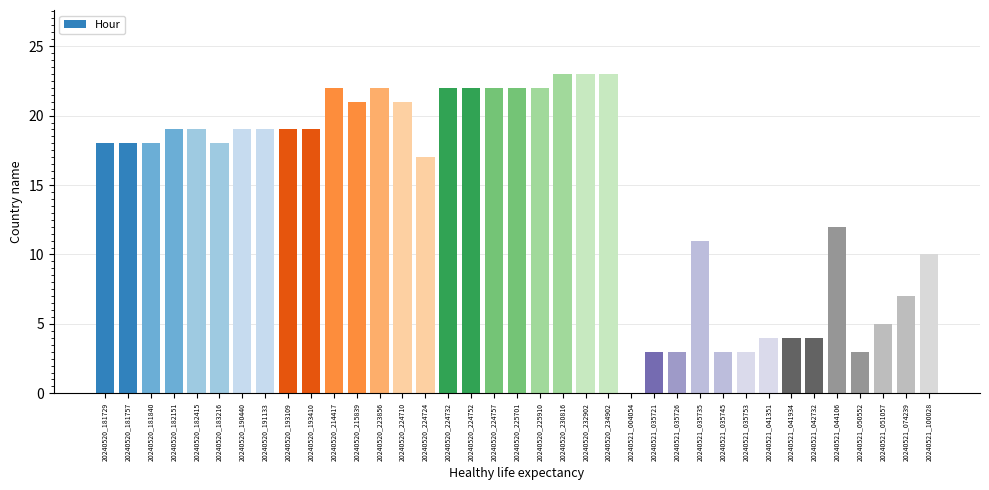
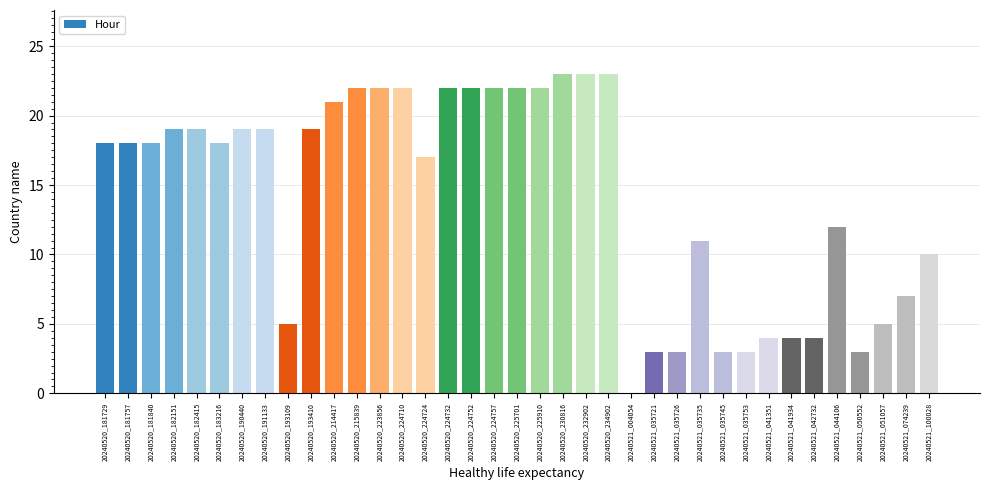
  {
    "20240520_181729": 18,
    "20240520_181757": 18,
    "20240520_181840": 18,
    "20240520_182151": 19,
    "20240520_182415": 19,
    "20240520_183216": 18,
    "20240520_190440": 19,
    "20240520_191133": 19,
-   "20240520_193109": 19,
+   "20240520_193109": 5,
    "20240520_193410": 19,
-   "20240520_214417": 22,
-   "20240520_215839": 21,
+   "20240520_214417": 21,
+   "20240520_215839": 22,
    "20240520_223856": 22,
-   "20240520_224710": 21,
+   "20240520_224710": 22,
    "20240520_224724": 17,
    "20240520_224732": 22,
    "20240520_224752": 22,
    "20240520_224757": 22,
    "20240520_225701": 22,
    "20240520_225910": 22,
    "20240520_230816": 23,
    "20240520_232902": 23,
    "20240520_234902": 23,
    "20240521_004054": 0,
    "20240521_035721": 3,
    "20240521_035726": 3,
    "20240521_035735": 11,
    "20240521_035745": 3,
    "20240521_035753": 3,
    "20240521_041351": 4,
    "20240521_041934": 4,
    "20240521_042732": 4,
    "20240521_044106": 12,
    "20240521_050552": 3,
    "20240521_051057": 5,
    "20240521_074239": 7,
    "20240521_100028": 10
  }
